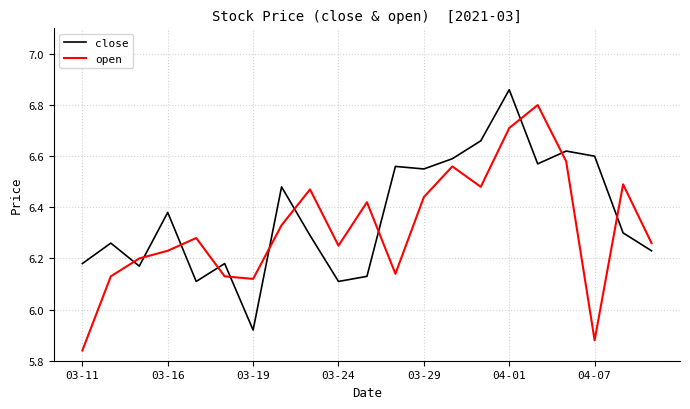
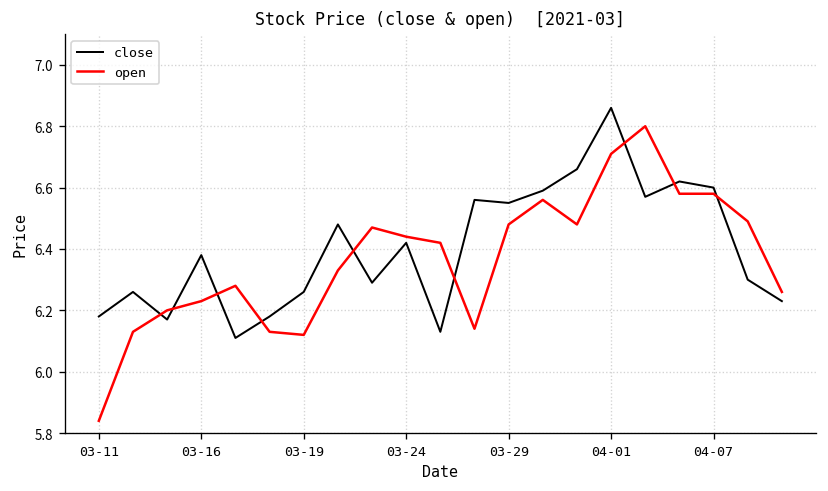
  {
    "close": {
      "03-11": 6.18,
      "03-16": 6.38,
-     "03-19": 5.92,
-     "03-24": 6.11,
+     "03-19": 6.26,
+     "03-24": 6.42,
      "03-29": 6.55,
      "04-01": 6.86,
      "04-07": 6.60
    },
    "open": {
      "03-11": 5.84,
      "03-16": 6.23,
      "03-19": 6.12,
-     "03-24": 6.25,
-     "03-29": 6.44,
+     "03-24": 6.44,
+     "03-29": 6.48,
      "04-01": 6.71,
-     "04-07": 5.88
+     "04-07": 6.58
    }
  }
